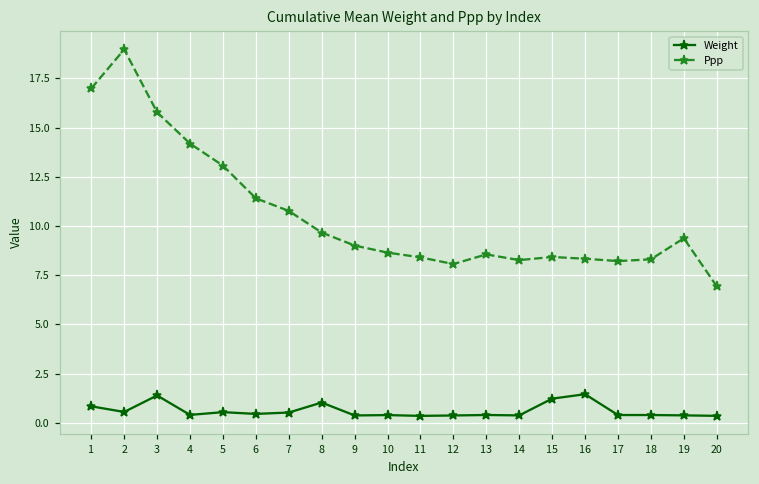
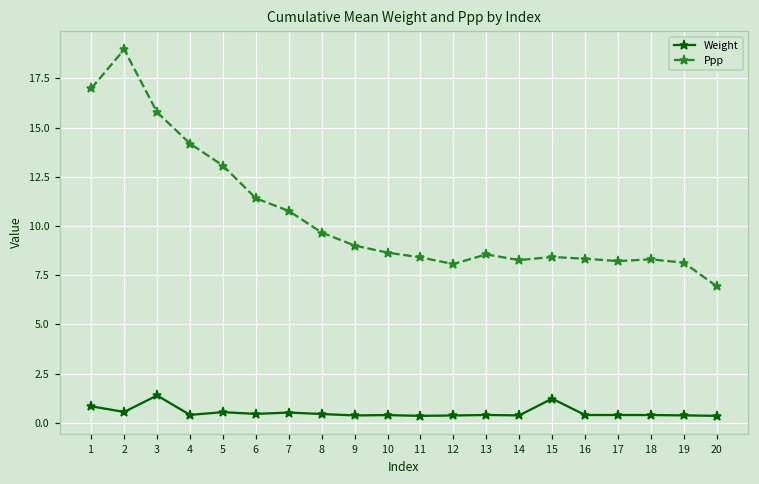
  {
    "Weight": {
      "1": 0.8,
      "2": 0.6,
      "3": 1.4,
      "4": 0.4,
      "5": 0.5,
      "6": 0.5,
      "7": 0.5,
-     "8": 1.0,
+     "8": 0.5,
      "9": 0.4,
      "10": 0.4,
      "11": 0.4,
      "12": 0.4,
      "13": 0.4,
      "14": 0.4,
      "15": 1.2,
-     "16": 1.5,
+     "16": 0.4,
      "17": 0.4,
      "18": 0.4,
      "19": 0.4,
      "20": 0.4
    },
    "Ppp": {
      "1": 17.0,
      "2": 19.0,
      "3": 15.8,
      "4": 14.2,
      "5": 13.1,
      "6": 11.4,
      "7": 10.8,
      "8": 9.7,
      "9": 9.0,
      "10": 8.7,
      "11": 8.4,
      "12": 8.1,
      "13": 8.6,
      "14": 8.3,
      "15": 8.4,
      "16": 8.3,
      "17": 8.2,
      "18": 8.3,
-     "19": 9.4,
+     "19": 8.1,
      "20": 6.9
    }
  }
